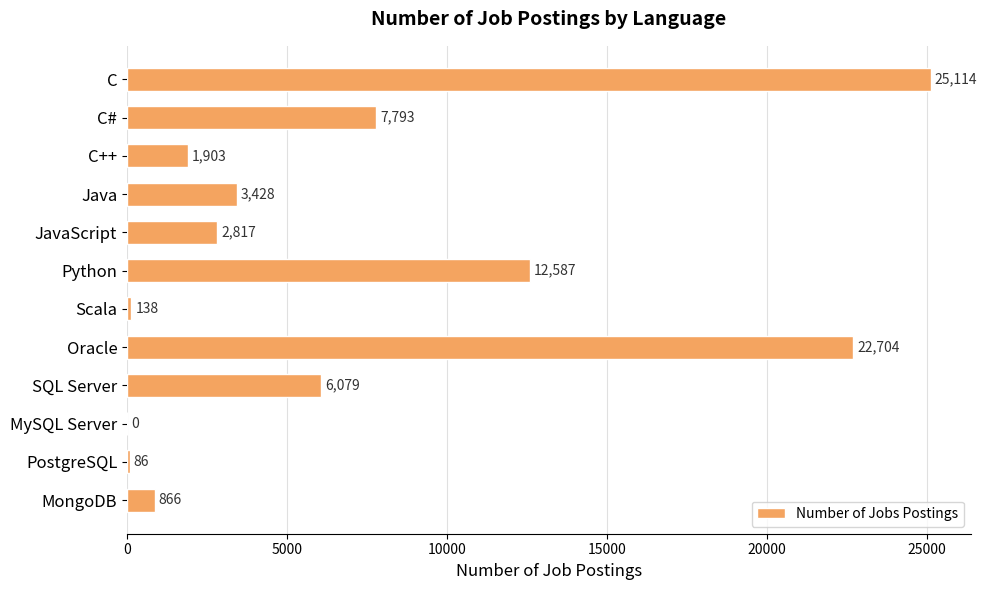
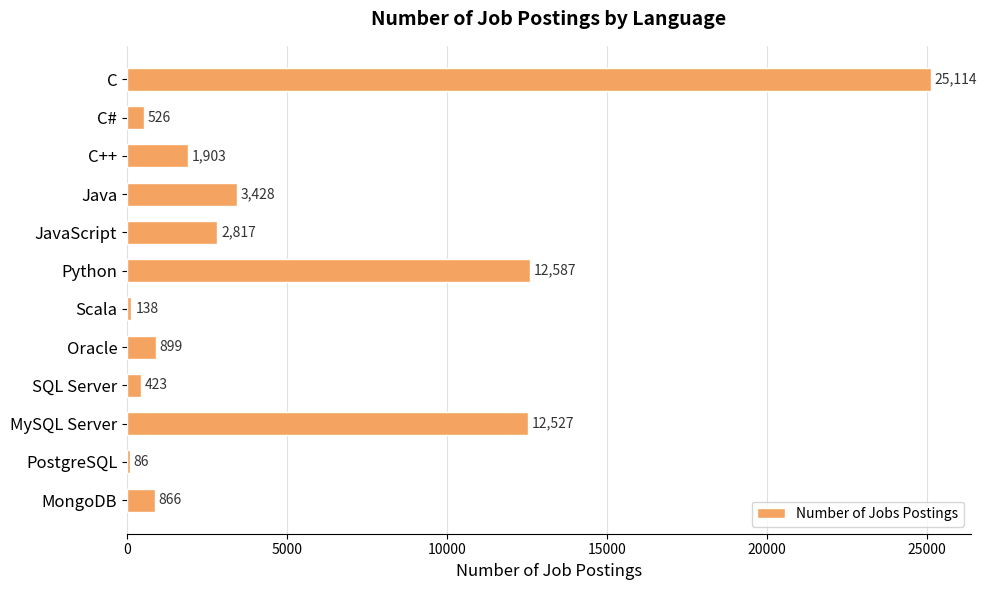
  {
    "C": "25,114",
-   "C#": "7,793",
+   "C#": "526",
    "C++": "1,903",
    "Java": "3,428",
    "JavaScript": "2,817",
    "Python": "12,587",
    "Scala": "138",
-   "Oracle": "22,704",
-   "SQL Server": "6,079",
-   "MySQL Server": "0",
+   "Oracle": "899",
+   "SQL Server": "423",
+   "MySQL Server": "12,527",
    "PostgreSQL": "86",
    "MongoDB": "866"
  }
